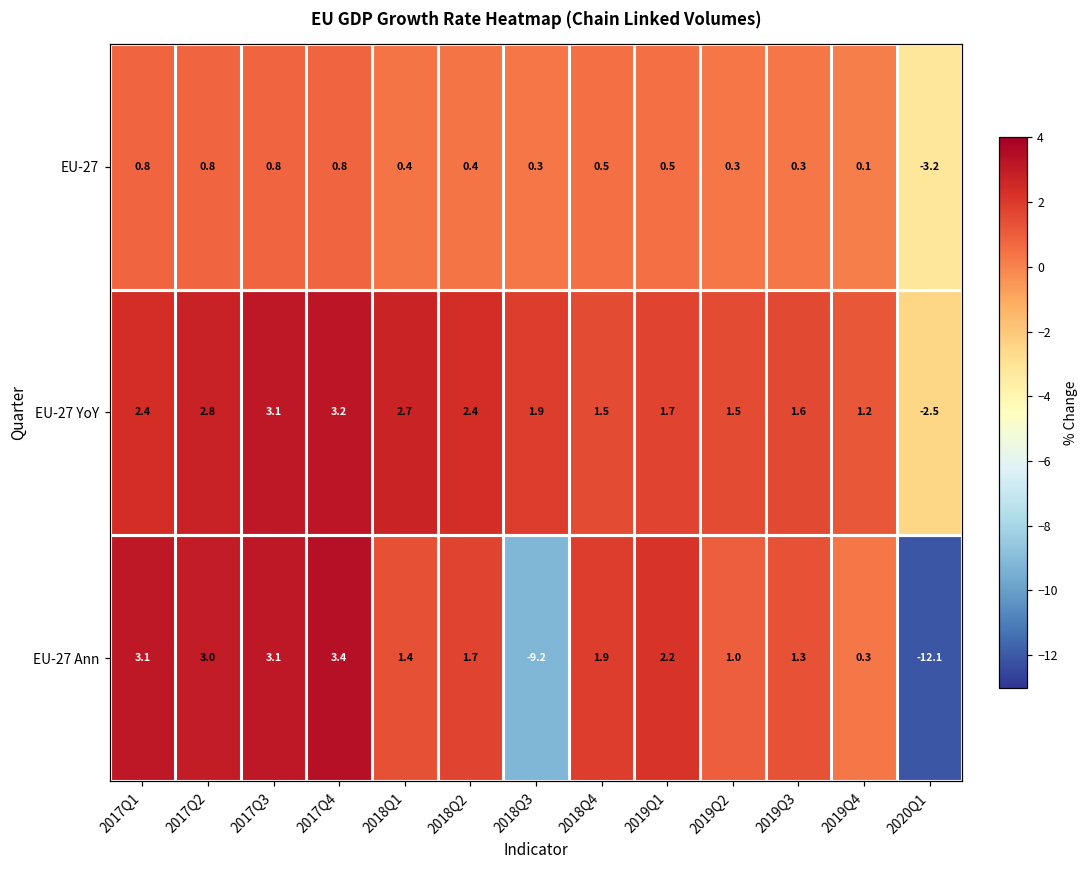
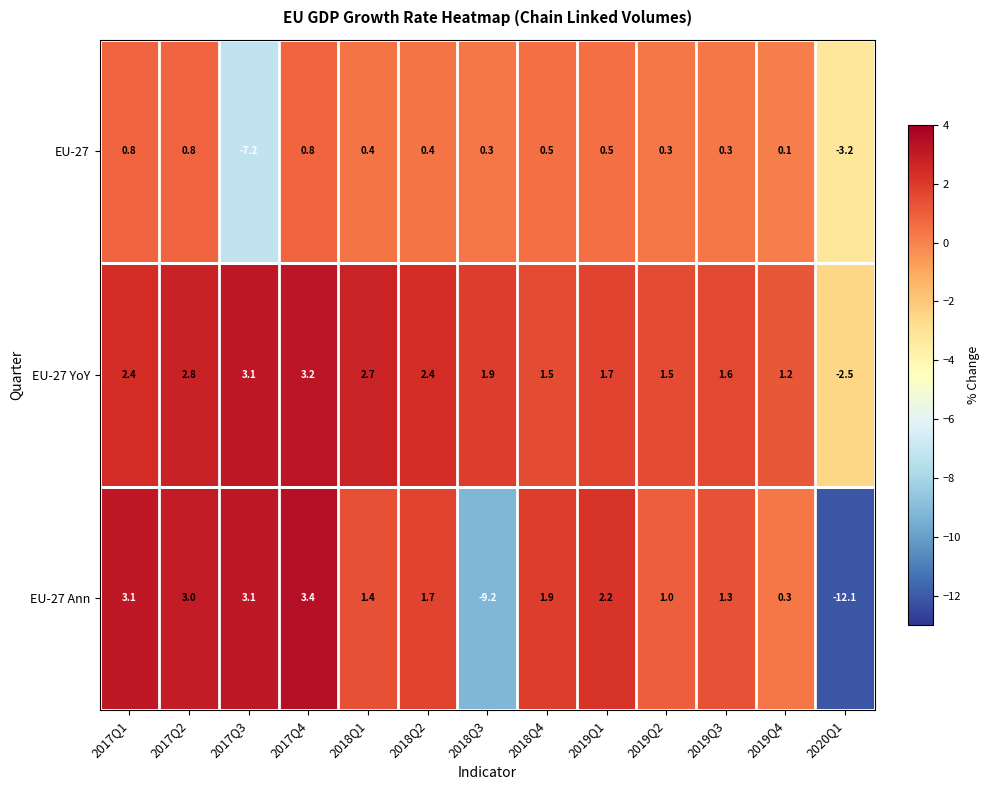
  {
    "EU-27": {
      "2017Q1": 0.8,
      "2017Q2": 0.8,
-     "2017Q3": 0.8,
+     "2017Q3": -7.2,
      "2017Q4": 0.8,
      "2018Q1": 0.4,
      "2018Q2": 0.4,
      "2018Q3": 0.3,
      "2018Q4": 0.5,
      "2019Q1": 0.5,
      "2019Q2": 0.3,
      "2019Q3": 0.3,
      "2019Q4": 0.1,
      "2020Q1": -3.2
    },
    "EU-27 YoY": {
      "2017Q1": 2.4,
      "2017Q2": 2.8,
      "2017Q3": 3.1,
      "2017Q4": 3.2,
      "2018Q1": 2.7,
      "2018Q2": 2.4,
      "2018Q3": 1.9,
      "2018Q4": 1.5,
      "2019Q1": 1.7,
      "2019Q2": 1.5,
      "2019Q3": 1.6,
      "2019Q4": 1.2,
      "2020Q1": -2.5
    },
    "EU-27 Ann": {
      "2017Q1": 3.1,
      "2017Q2": 3.0,
      "2017Q3": 3.1,
      "2017Q4": 3.4,
      "2018Q1": 1.4,
      "2018Q2": 1.7,
      "2018Q3": -9.2,
      "2018Q4": 1.9,
      "2019Q1": 2.2,
      "2019Q2": 1.0,
      "2019Q3": 1.3,
      "2019Q4": 0.3,
      "2020Q1": -12.1
    }
  }
